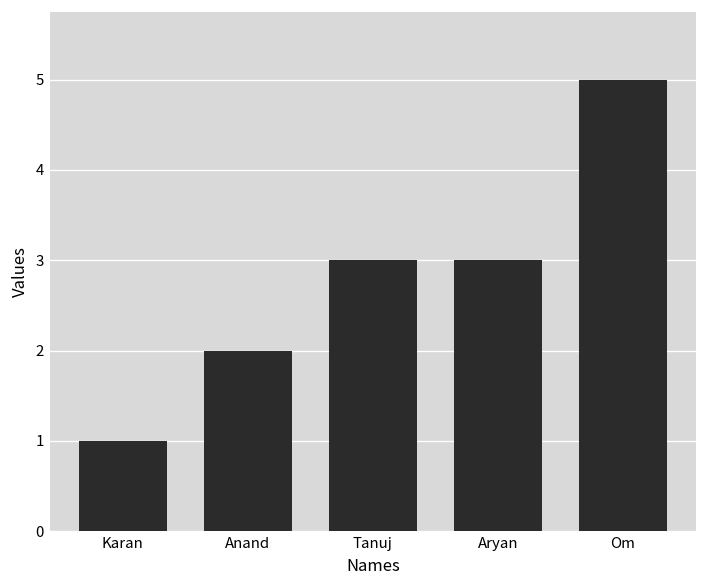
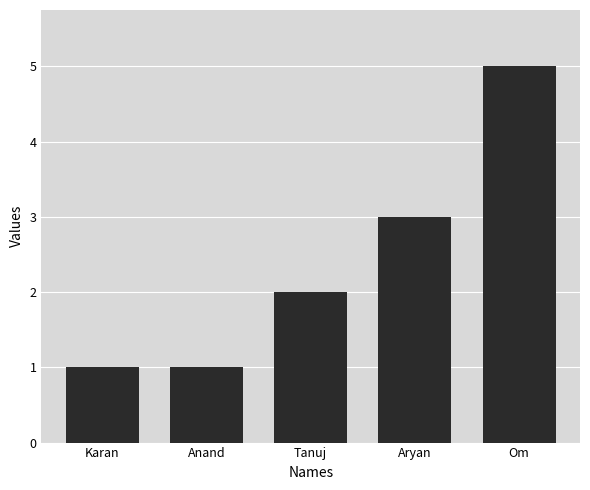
  {
    "Karan": 1,
-   "Anand": 2,
-   "Tanuj": 3,
+   "Anand": 1,
+   "Tanuj": 2,
    "Aryan": 3,
    "Om": 5
  }
